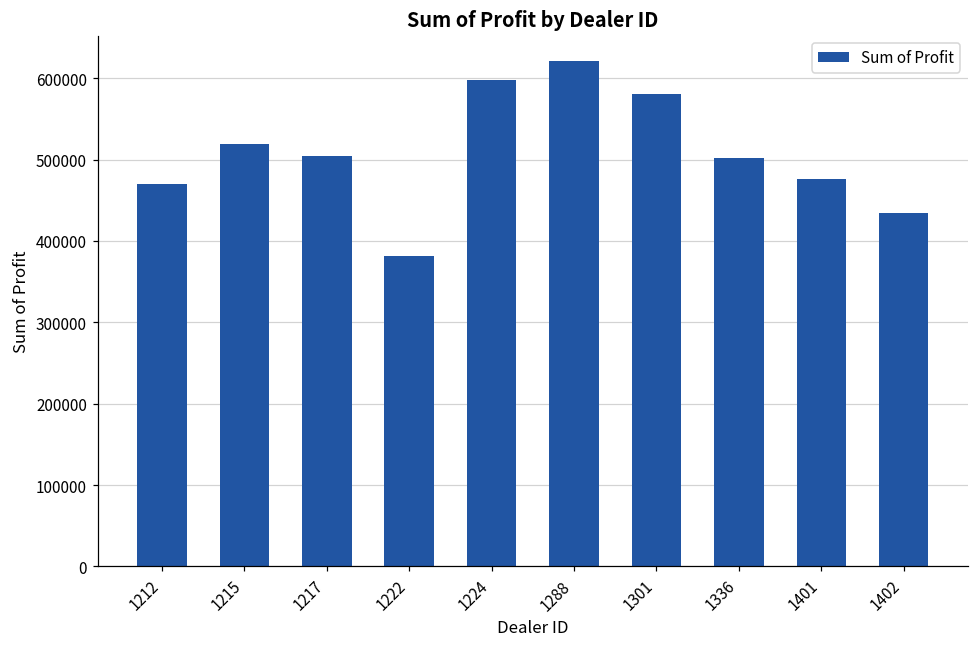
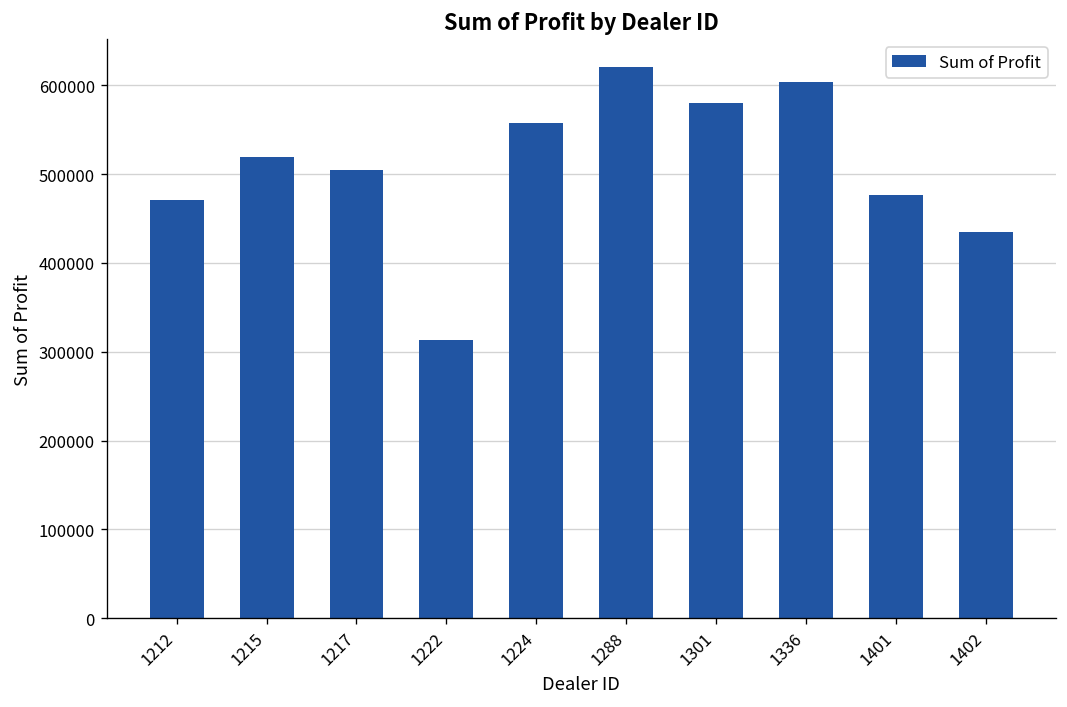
  {
    "1212": 470000,
    "1215": 520000,
    "1217": 500000,
-   "1222": 380000,
-   "1224": 600000,
+   "1222": 310000,
+   "1224": 560000,
    "1288": 620000,
    "1301": 580000,
-   "1336": 500000,
+   "1336": 600000,
    "1401": 480000,
    "1402": 430000
  }
